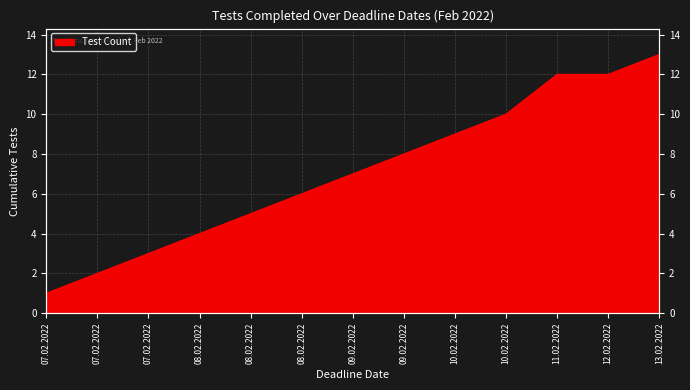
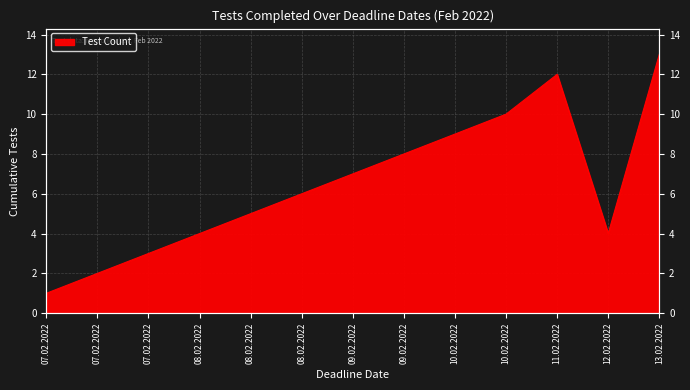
  {
    "11.02.2022": 12,
-   "12.02.2022": 12,
+   "12.02.2022": 4,
    "13.02.2022": 13
  }
